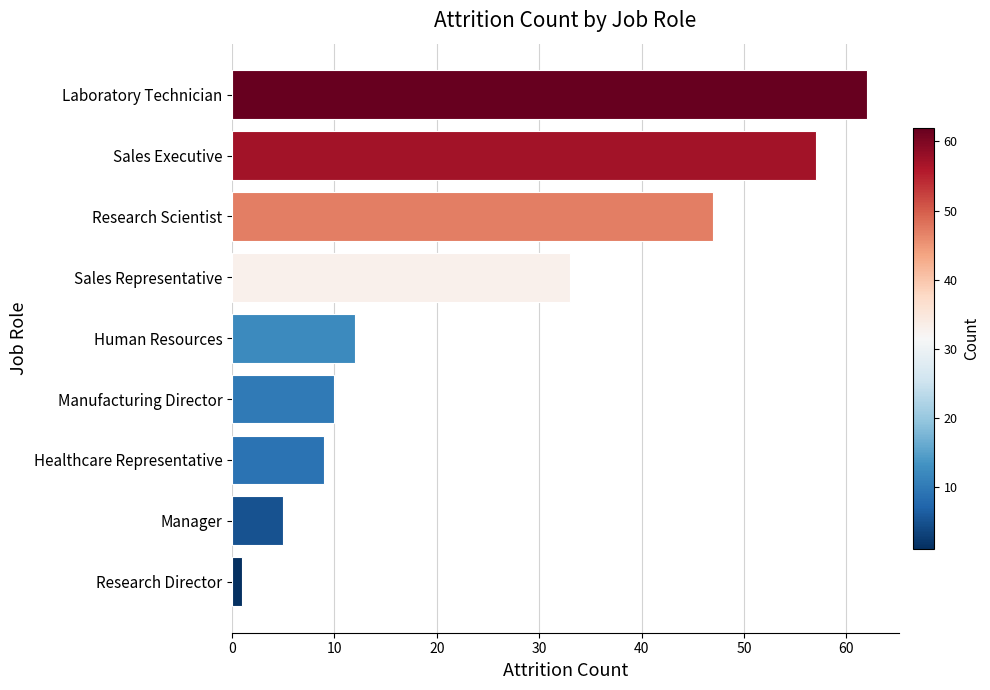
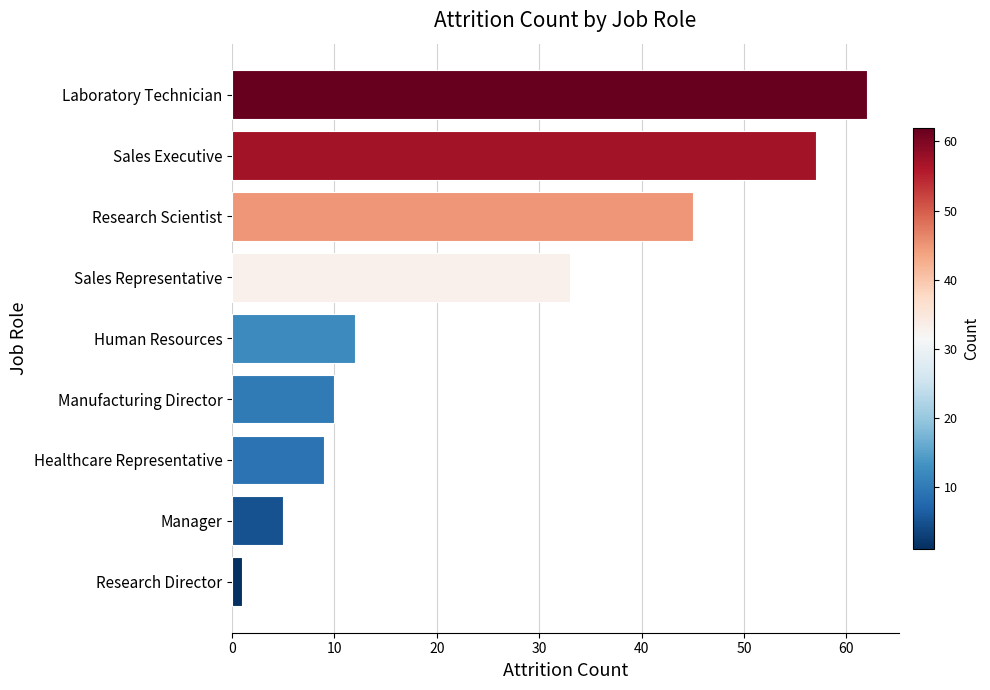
  {
    "Laboratory Technician": 62,
    "Sales Executive": 57,
-   "Research Scientist": 47,
+   "Research Scientist": 45,
    "Sales Representative": 33,
    "Human Resources": 12,
    "Manufacturing Director": 10,
    "Healthcare Representative": 9,
    "Manager": 5,
    "Research Director": 1
  }
